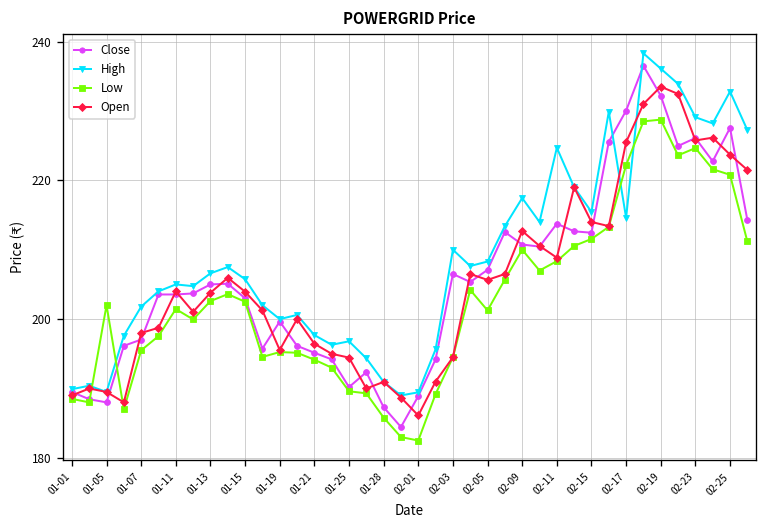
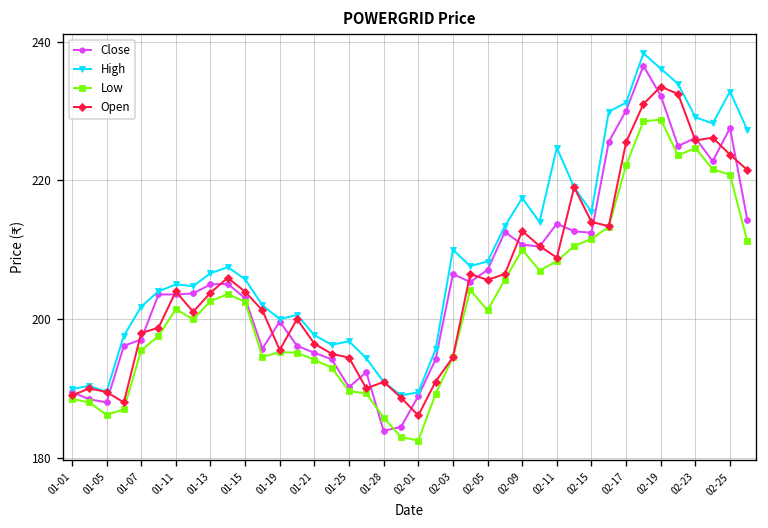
  {
    "Close": {
      "01-05": 188,
      "01-07": 197,
      "01-11": 204,
      "01-13": 205,
      "01-15": 203,
      "01-21": 195,
      "01-25": 190,
-     "01-28": 187,
+     "01-28": 184,
      "02-01": 189,
      "02-03": 207,
      "02-05": 207,
      "02-09": 211,
      "02-11": 214,
      "02-15": 212,
      "02-17": 230,
      "02-19": 232,
      "02-25": 228
    },
    "High": {
      "01-07": 202,
      "01-11": 205,
      "01-13": 207,
      "01-15": 206,
      "01-21": 198,
      "01-25": 197,
      "02-01": 189,
      "02-03": 210,
      "02-05": 208,
      "02-09": 217,
      "02-11": 225,
      "02-15": 215,
-     "02-17": 215,
+     "02-17": 231,
      "02-19": 236,
      "02-23": 229,
      "02-25": 233
    },
    "Low": {
      "01-01": 189,
-     "01-05": 202,
+     "01-05": 186,
      "01-07": 196,
      "01-11": 201,
      "01-13": 203,
      "01-15": 203,
      "01-21": 194,
      "01-25": 190,
      "01-28": 186,
      "02-01": 183,
      "02-05": 201,
      "02-09": 210,
      "02-11": 208,
      "02-15": 212,
      "02-17": 222,
      "02-19": 229,
      "02-23": 225,
      "02-25": 221
    },
    "Open": {
      "01-01": 189,
      "01-07": 198,
      "01-11": 204,
      "01-13": 204,
      "01-15": 204,
      "01-21": 196,
      "01-25": 194,
      "02-01": 186,
      "02-05": 206,
      "02-09": 213,
      "02-11": 209,
      "02-15": 214,
      "02-17": 226,
      "02-19": 234,
      "02-25": 224
    }
  }
